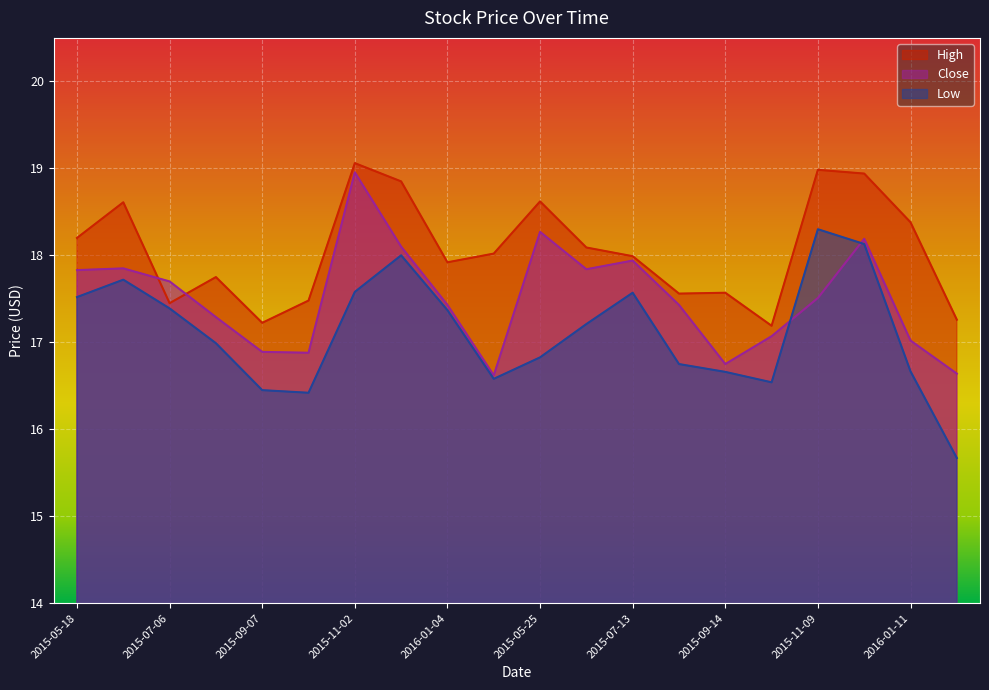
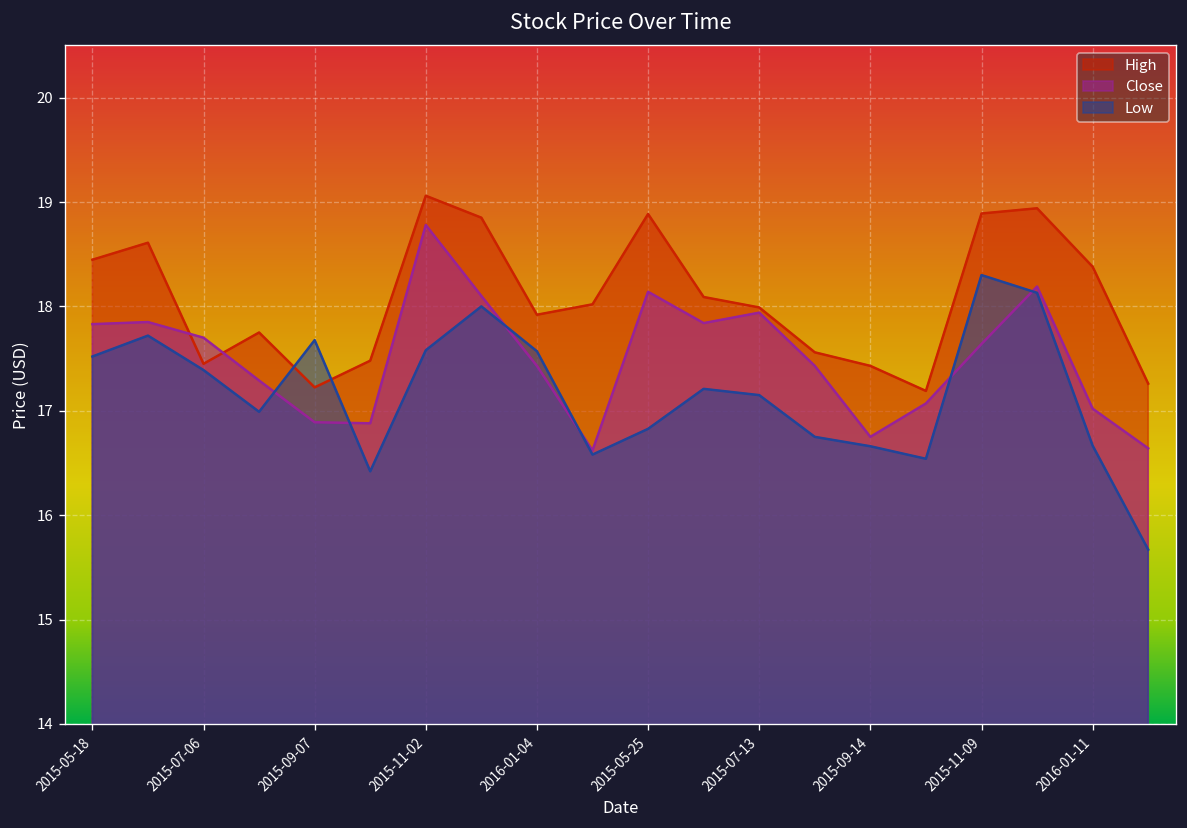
  {
    "High": {
-     "2015-05-18": 18.2,
+     "2015-05-18": 18.4,
      "2015-07-06": 17.5,
      "2015-09-07": 17.2,
      "2015-11-02": 19.1,
      "2016-01-04": 17.9,
-     "2015-05-25": 18.6,
+     "2015-05-25": 18.9,
      "2015-07-13": 18.0,
-     "2015-09-14": 17.6,
-     "2015-11-09": 19.0,
+     "2015-09-14": 17.4,
+     "2015-11-09": 18.9,
      "2016-01-11": 18.4
    },
    "Close": {
      "2015-05-18": 17.8,
      "2015-07-06": 17.7,
      "2015-09-07": 16.9,
-     "2015-11-02": 19.0,
+     "2015-11-02": 18.8,
      "2016-01-04": 17.4,
-     "2015-05-25": 18.3,
+     "2015-05-25": 18.1,
      "2015-07-13": 17.9,
      "2015-09-14": 16.8,
-     "2015-11-09": 17.5,
+     "2015-11-09": 17.6,
      "2016-01-11": 17.0
    },
    "Low": {
      "2015-05-18": 17.5,
      "2015-07-06": 17.4,
-     "2015-09-07": 16.5,
+     "2015-09-07": 17.7,
      "2015-11-02": 17.6,
-     "2016-01-04": 17.4,
+     "2016-01-04": 17.6,
      "2015-05-25": 16.8,
-     "2015-07-13": 17.6,
+     "2015-07-13": 17.2,
      "2015-09-14": 16.7,
      "2015-11-09": 18.3,
      "2016-01-11": 16.7
    }
  }
